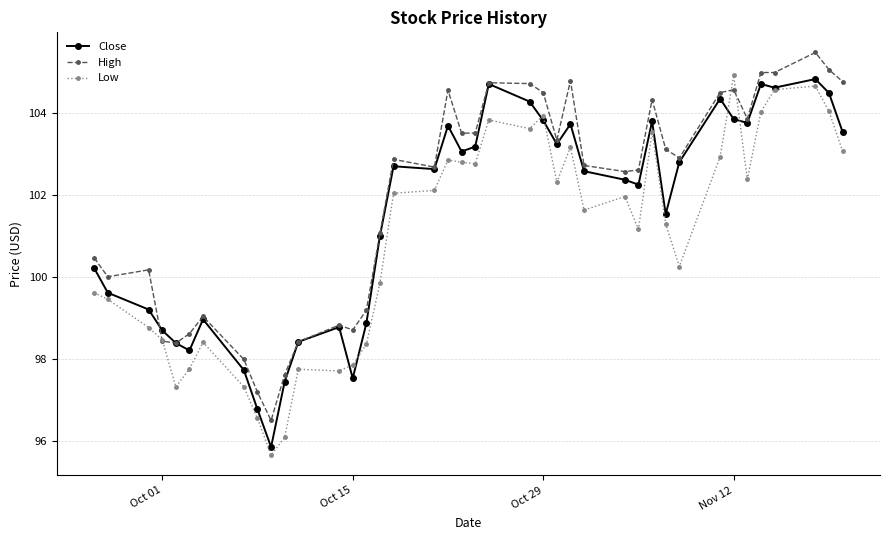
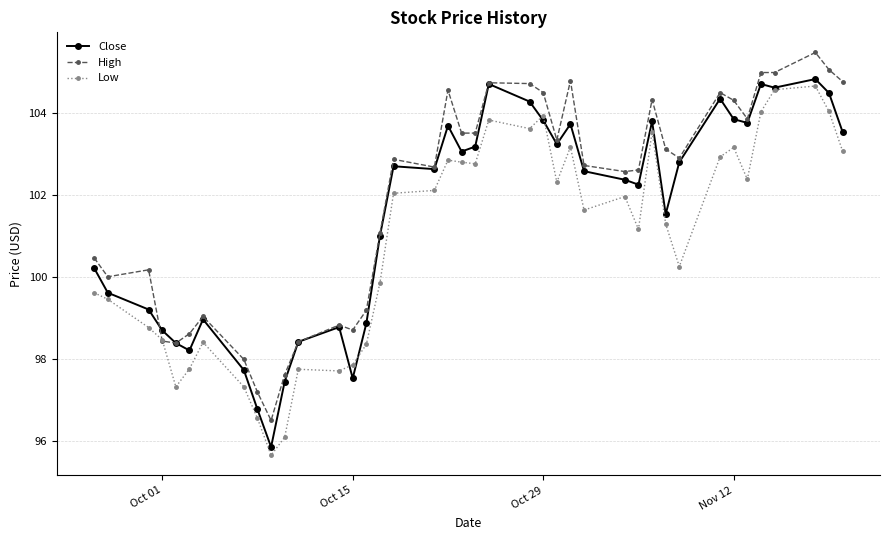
  {
    "Close": {
      "Oct 01": 98.7,
      "Oct 15": 97.5,
      "Oct 29": 103.8,
      "Nov 12": 103.9
    },
    "High": {
      "Oct 15": 98.7,
      "Oct 29": 104.5,
-     "Nov 12": 104.6
+     "Nov 12": 104.3
    },
    "Low": {
      "Oct 15": 97.9,
      "Oct 29": 103.9,
-     "Nov 12": 104.9
+     "Nov 12": 103.2
    }
  }
